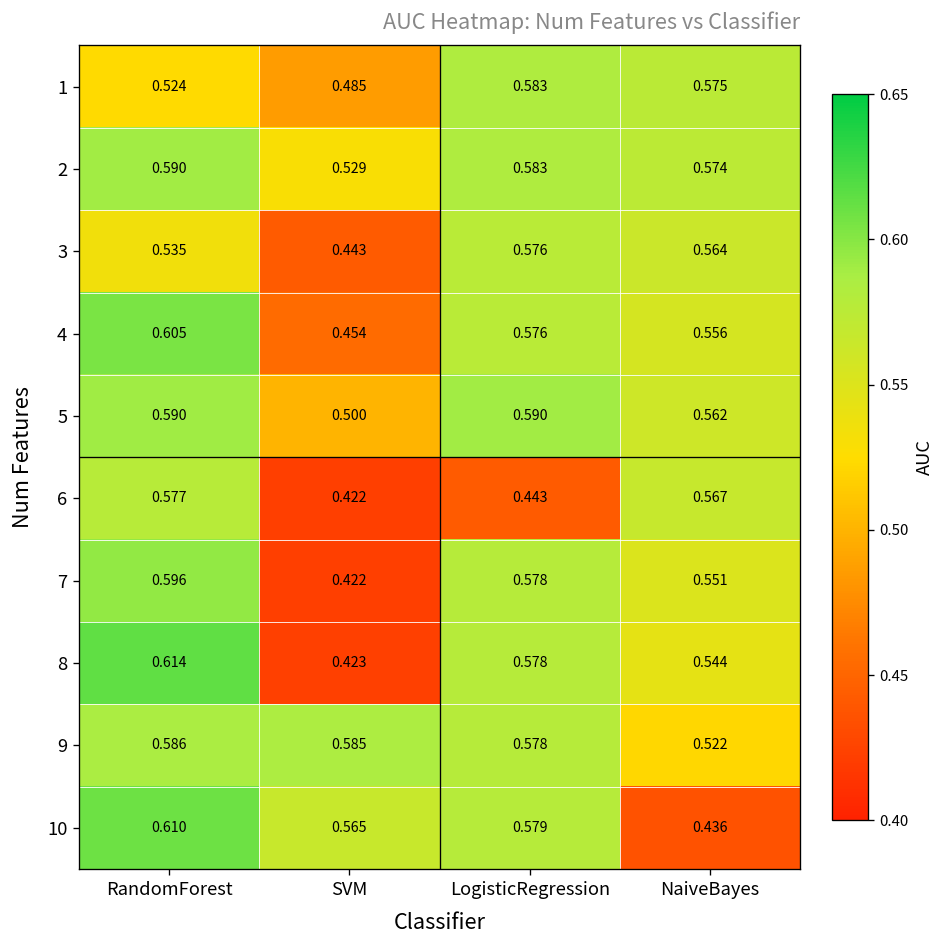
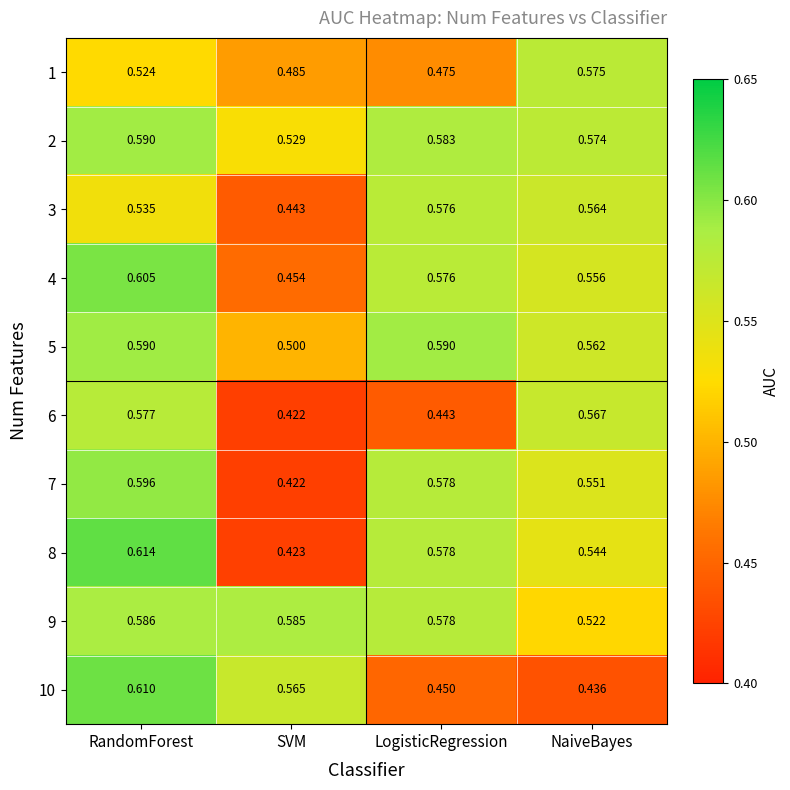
  {
    "1": {
      "RandomForest": 0.524,
      "SVM": 0.485,
-     "LogisticRegression": 0.583,
+     "LogisticRegression": 0.475,
      "NaiveBayes": 0.575
    },
    "2": {
      "RandomForest": 0.590,
      "SVM": 0.529,
      "LogisticRegression": 0.583,
      "NaiveBayes": 0.574
    },
    "3": {
      "RandomForest": 0.535,
      "SVM": 0.443,
      "LogisticRegression": 0.576,
      "NaiveBayes": 0.564
    },
    "4": {
      "RandomForest": 0.605,
      "SVM": 0.454,
      "LogisticRegression": 0.576,
      "NaiveBayes": 0.556
    },
    "5": {
      "RandomForest": 0.590,
      "SVM": 0.500,
      "LogisticRegression": 0.590,
      "NaiveBayes": 0.562
    },
    "6": {
      "RandomForest": 0.577,
      "SVM": 0.422,
      "LogisticRegression": 0.443,
      "NaiveBayes": 0.567
    },
    "7": {
      "RandomForest": 0.596,
      "SVM": 0.422,
      "LogisticRegression": 0.578,
      "NaiveBayes": 0.551
    },
    "8": {
      "RandomForest": 0.614,
      "SVM": 0.423,
      "LogisticRegression": 0.578,
      "NaiveBayes": 0.544
    },
    "9": {
      "RandomForest": 0.586,
      "SVM": 0.585,
      "LogisticRegression": 0.578,
      "NaiveBayes": 0.522
    },
    "10": {
      "RandomForest": 0.610,
      "SVM": 0.565,
-     "LogisticRegression": 0.579,
+     "LogisticRegression": 0.450,
      "NaiveBayes": 0.436
    }
  }
